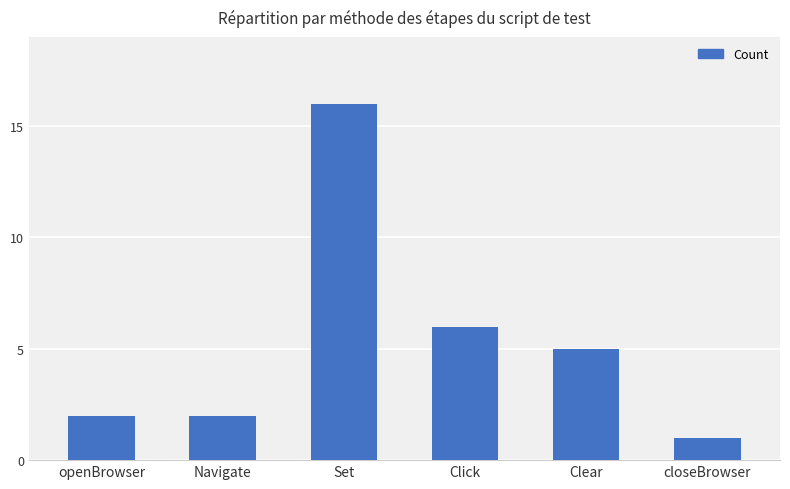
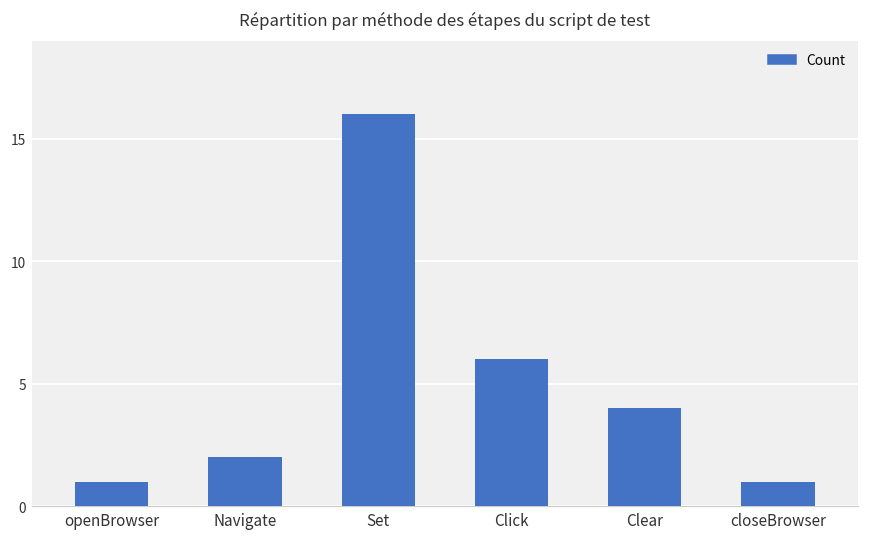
  {
-   "openBrowser": 2,
+   "openBrowser": 1,
    "Navigate": 2,
    "Set": 16,
    "Click": 6,
-   "Clear": 5,
+   "Clear": 4,
    "closeBrowser": 1
  }
